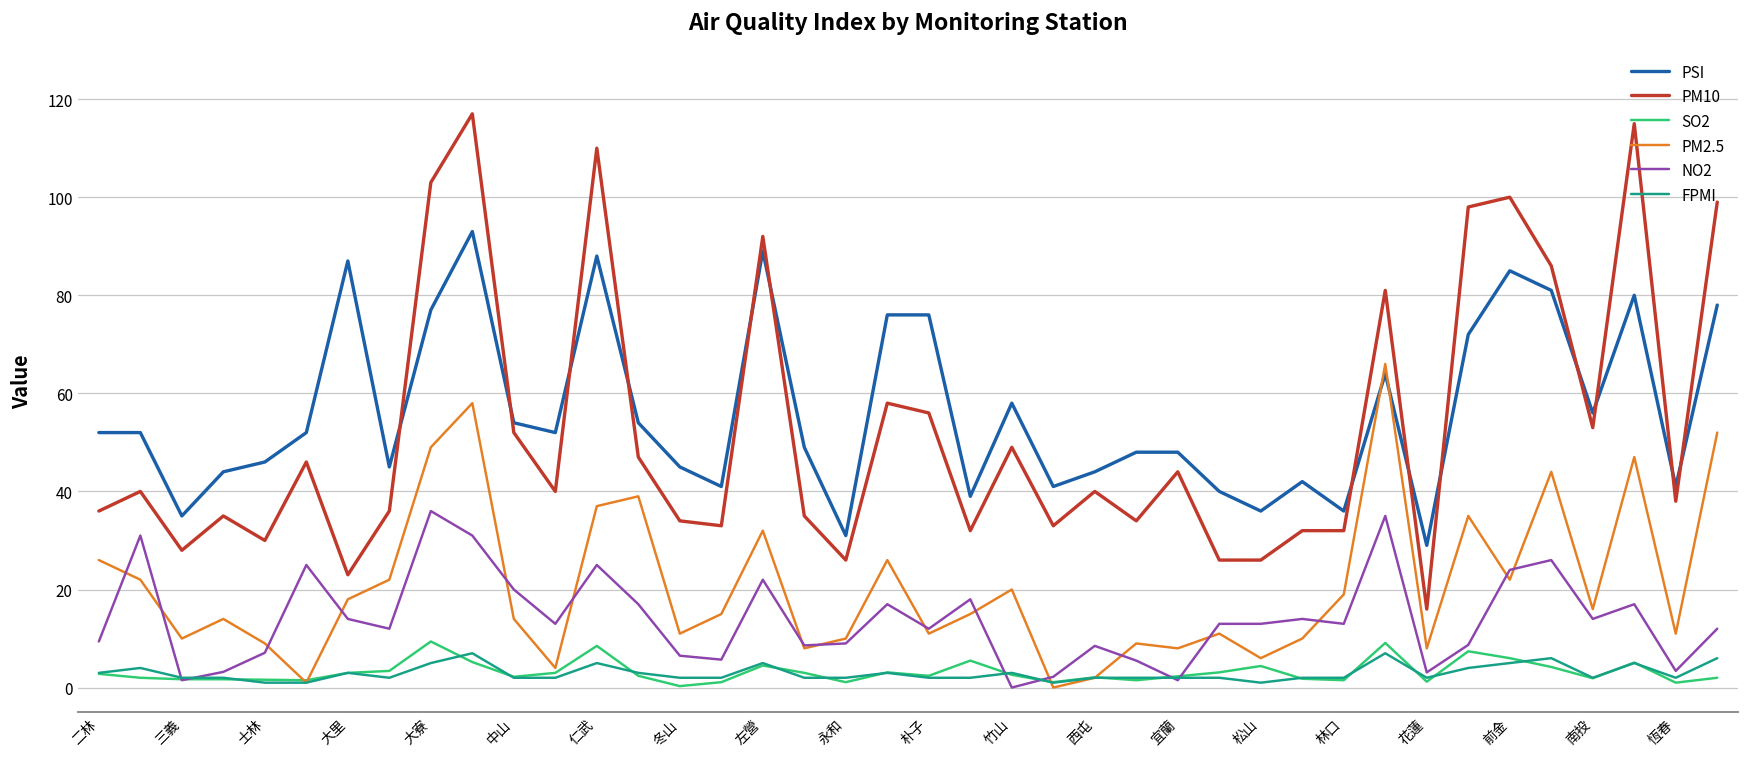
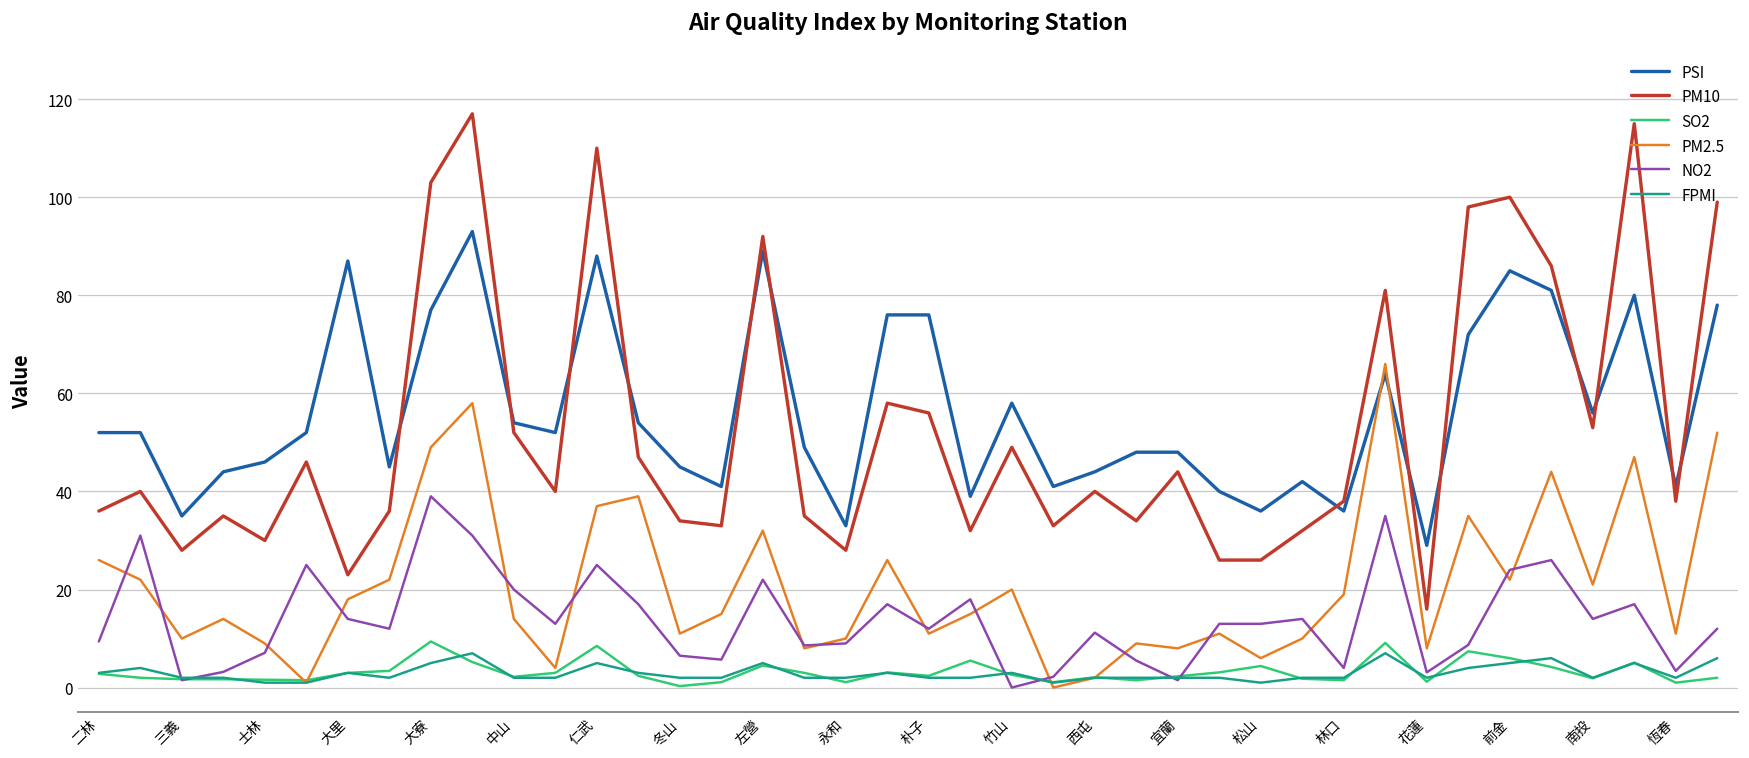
  {
    "PSI": {
      "二林": 52,
      "三義": 35,
      "士林": 46,
      "大里": 87,
      "大寮": 77,
      "中山": 54,
      "仁武": 88,
      "冬山": 45,
      "左營": 89,
-     "永和": 31,
+     "永和": 33,
      "朴子": 76,
      "竹山": 58,
      "西屯": 44,
      "宜蘭": 48,
      "松山": 36,
      "林口": 36,
      "花蓮": 29,
      "前金": 85,
      "南投": 56,
      "恆春": 41
    },
    "PM10": {
      "二林": 36,
      "三義": 28,
      "士林": 30,
      "大里": 23,
      "大寮": 103,
      "中山": 52,
      "仁武": 110,
      "冬山": 34,
      "左營": 92,
-     "永和": 26,
+     "永和": 28,
      "朴子": 56,
      "竹山": 49,
      "西屯": 40,
      "宜蘭": 44,
      "松山": 26,
-     "林口": 32,
+     "林口": 38,
      "花蓮": 16,
      "前金": 100,
      "南投": 53,
      "恆春": 38
    },
    "PM2.5": {
      "二林": 26,
      "三義": 10,
      "士林": 9,
      "大里": 18,
      "大寮": 49,
      "中山": 14,
      "仁武": 37,
      "冬山": 11,
      "左營": 32,
      "永和": 10,
      "朴子": 11,
      "竹山": 20,
      "宜蘭": 8,
      "松山": 6,
      "林口": 19,
      "花蓮": 8,
      "前金": 22,
-     "南投": 16,
+     "南投": 21,
      "恆春": 11
    },
    "NO2": {
      "二林": 9,
      "士林": 7,
      "大里": 14,
-     "大寮": 36,
+     "大寮": 39,
      "中山": 20,
      "仁武": 25,
      "冬山": 7,
      "左營": 22,
      "永和": 9,
      "朴子": 12,
      "竹山": 0,
-     "西屯": 9,
+     "西屯": 11,
      "松山": 13,
-     "林口": 13,
+     "林口": 4,
      "花蓮": 3,
      "前金": 24,
      "南投": 14,
      "恆春": 3
    }
  }
